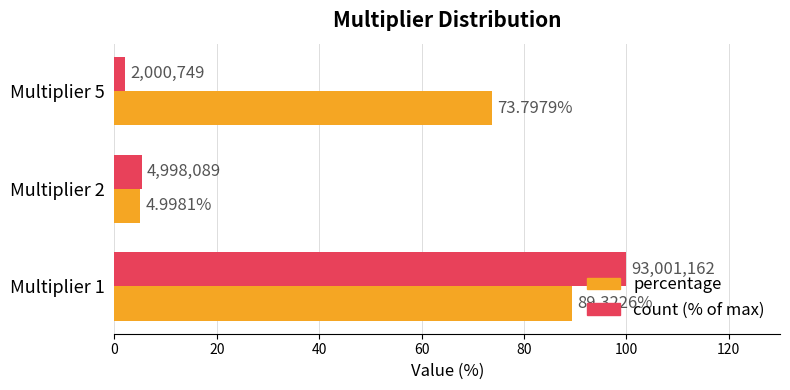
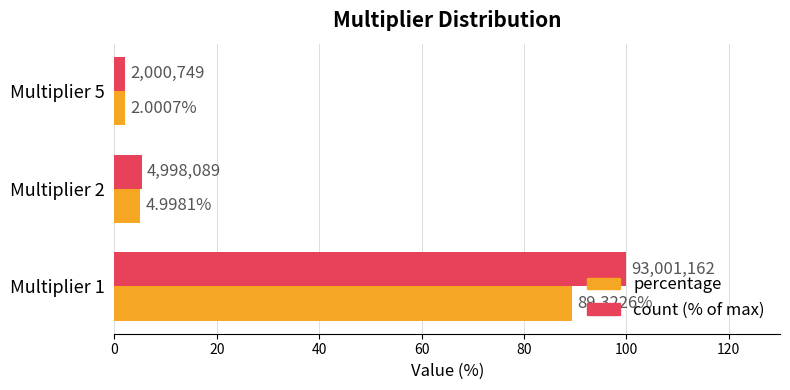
  {
    "percentage": {
-     "Multiplier 5": "73.7979%",
+     "Multiplier 5": "2.0007%",
      "Multiplier 2": "4.9981%",
      "Multiplier 1": "89.3226%"
    }
  }
